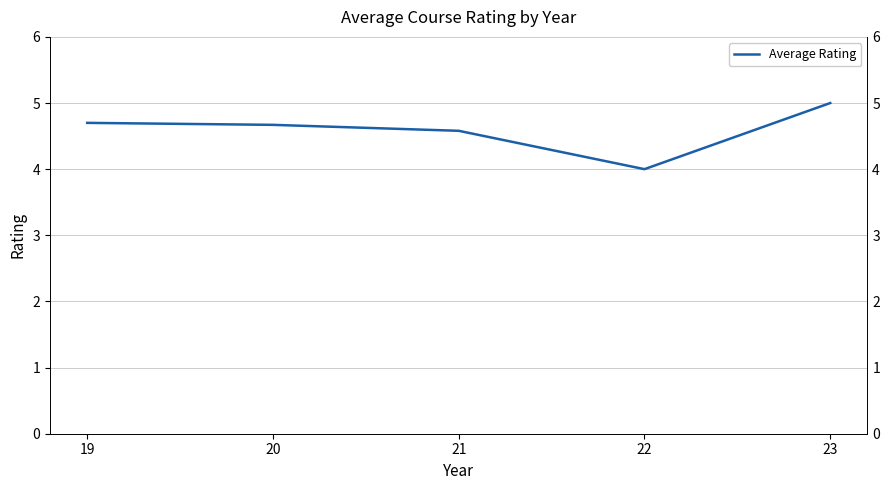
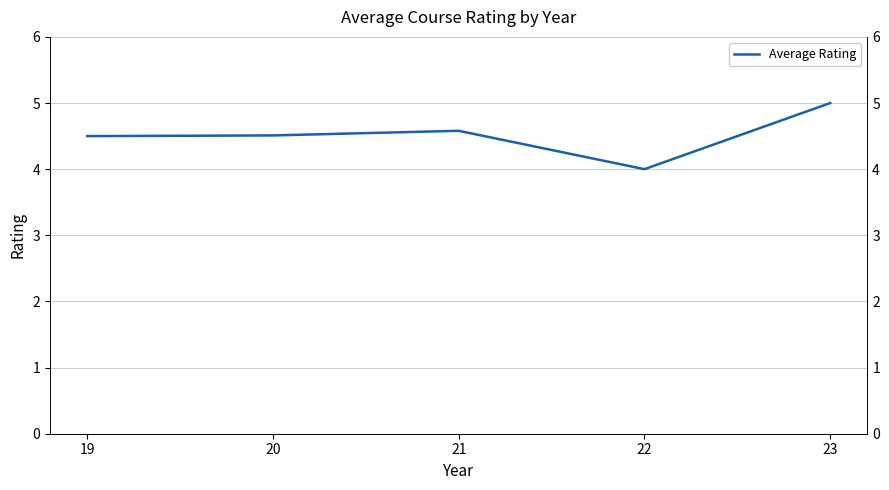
  {
-   "19": 4.7,
-   "20": 4.7,
+   "19": 4.5,
+   "20": 4.5,
    "21": 4.6,
    "22": 4.0,
    "23": 5.0
  }
